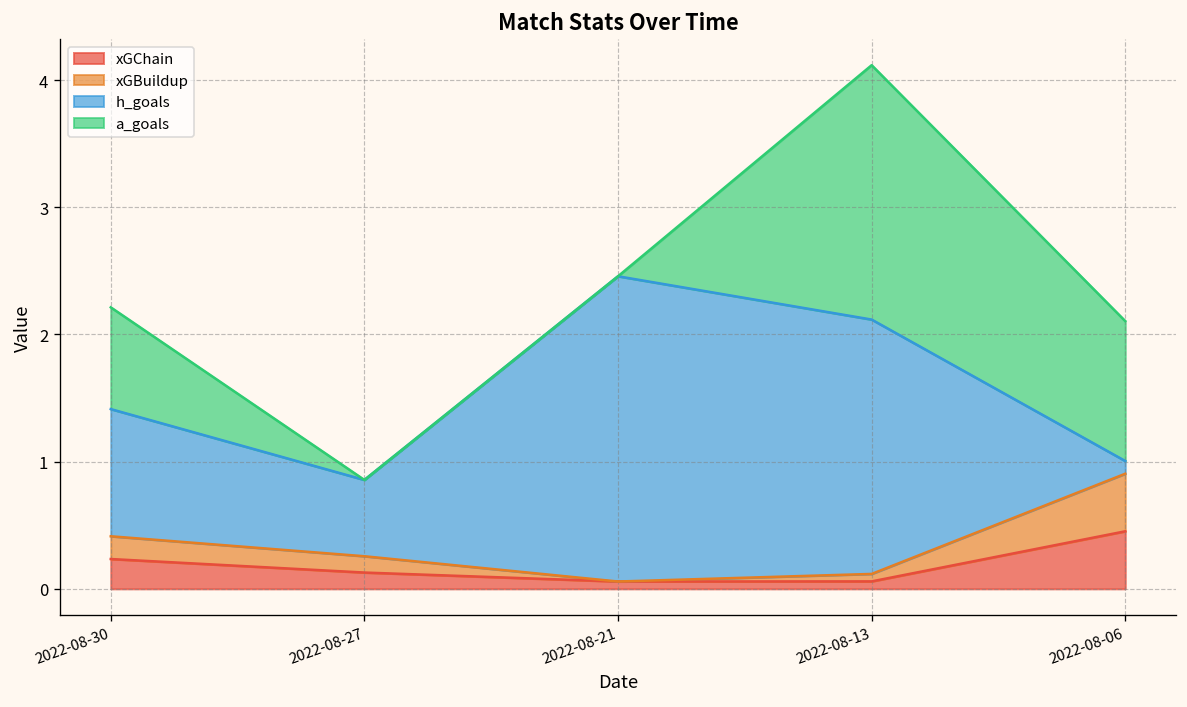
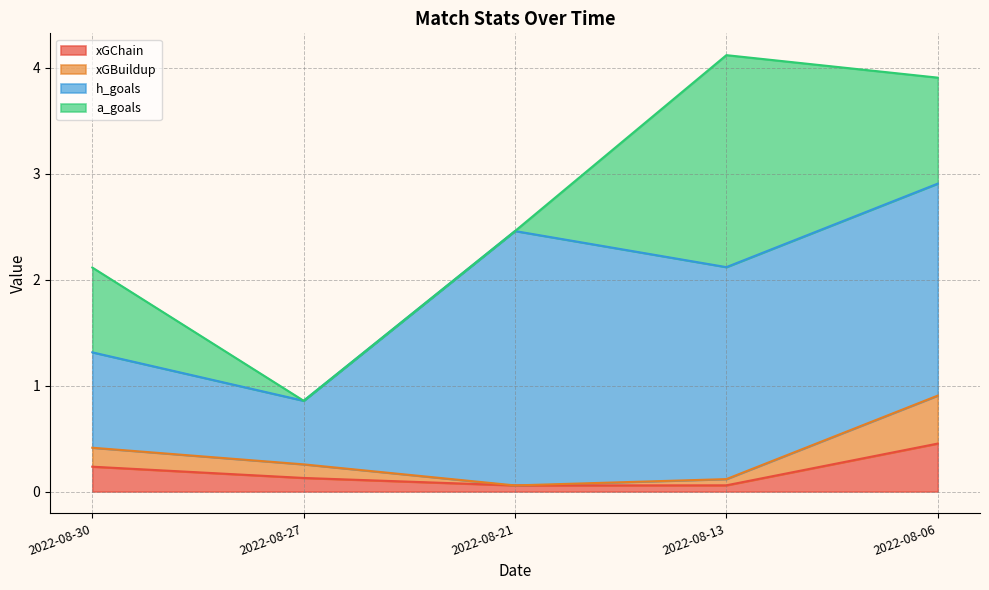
  {
    "h_goals": {
-     "2022-08-30": 1.0,
+     "2022-08-30": 0.9,
      "2022-08-13": 2.0,
-     "2022-08-06": 0.1
+     "2022-08-06": 2.0
    },
    "a_goals": {
      "2022-08-30": 0.8,
      "2022-08-13": 2.0,
-     "2022-08-06": 1.1
+     "2022-08-06": 1.0
    }
  }
